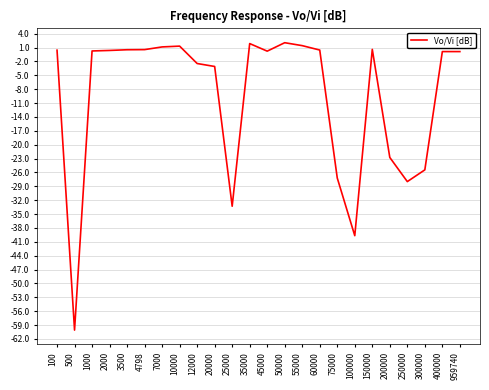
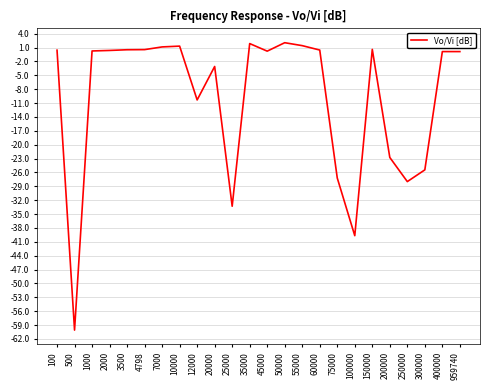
  {
    "100": 0,
    "500": -60,
    "1000": 0,
    "2000": 0,
    "3500": 1,
    "4798": 1,
    "7000": 1,
    "10000": 1,
-   "12000": -2,
+   "12000": -10,
    "20000": -3,
    "25000": -33,
    "35000": 2,
    "45000": 0,
    "50000": 2,
    "55000": 1,
    "60000": 0,
    "75000": -27,
    "100000": -40,
    "150000": 1,
    "200000": -23,
    "250000": -28,
    "300000": -25,
    "400000": 0,
    "959740": 0
  }
